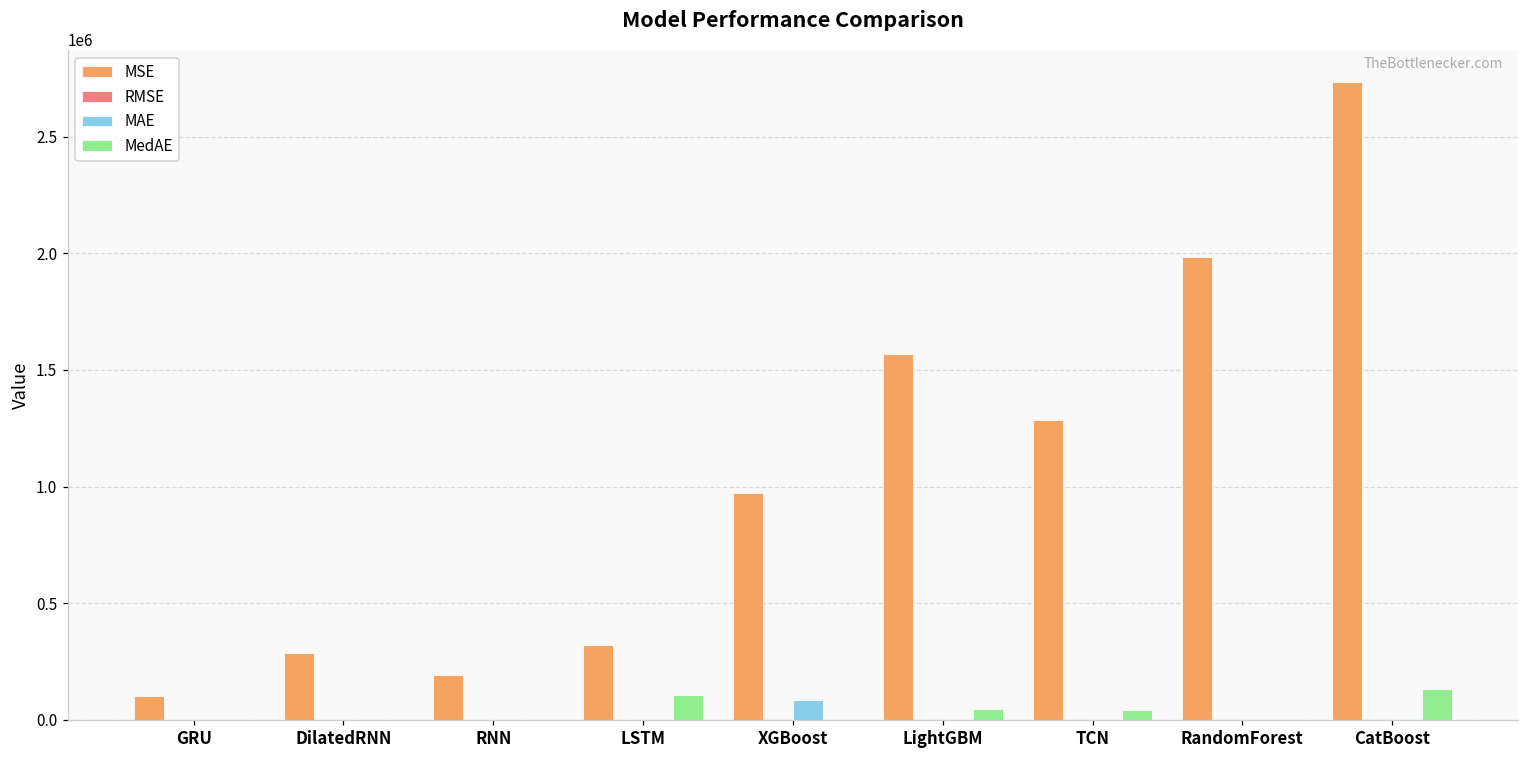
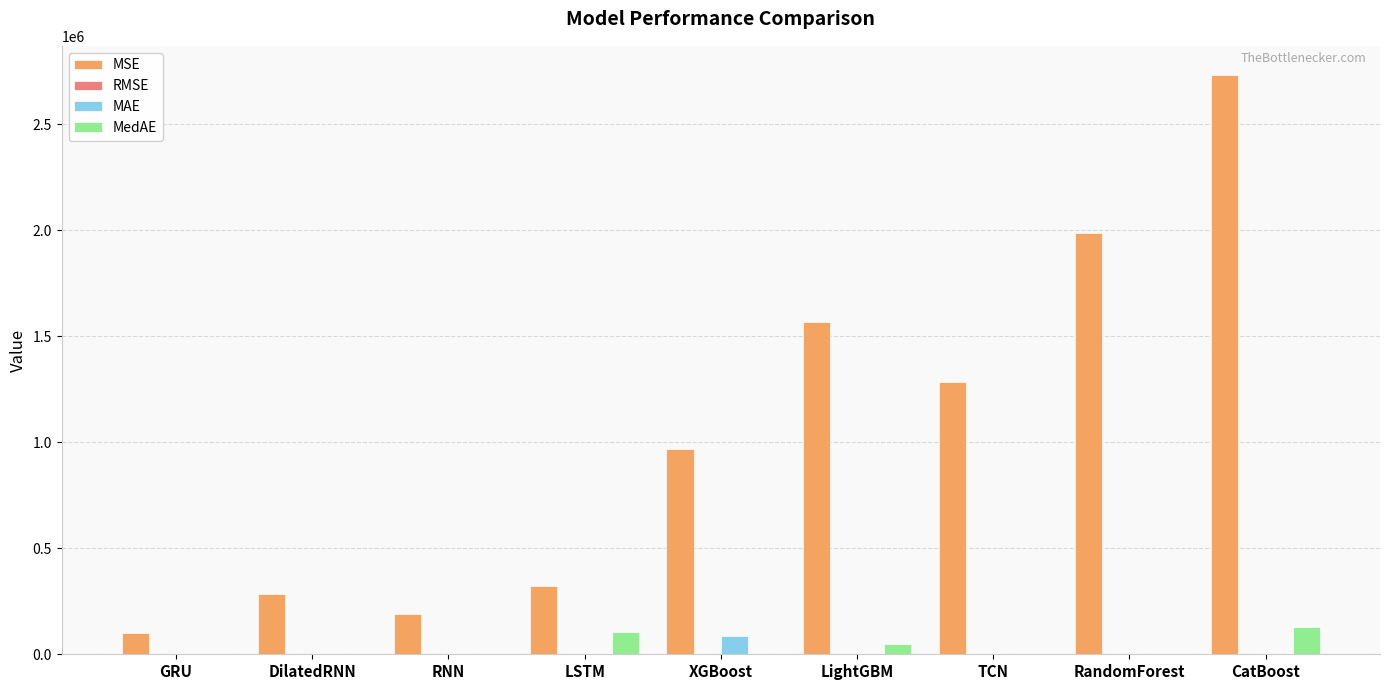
  {
    "MAE": {
      "XGBoost": 80000
    },
    "MedAE": {
      "LSTM": 100000,
      "LightGBM": 50000,
-     "TCN": 40000,
+     "TCN": 0,
      "CatBoost": 130000
    }
  }
